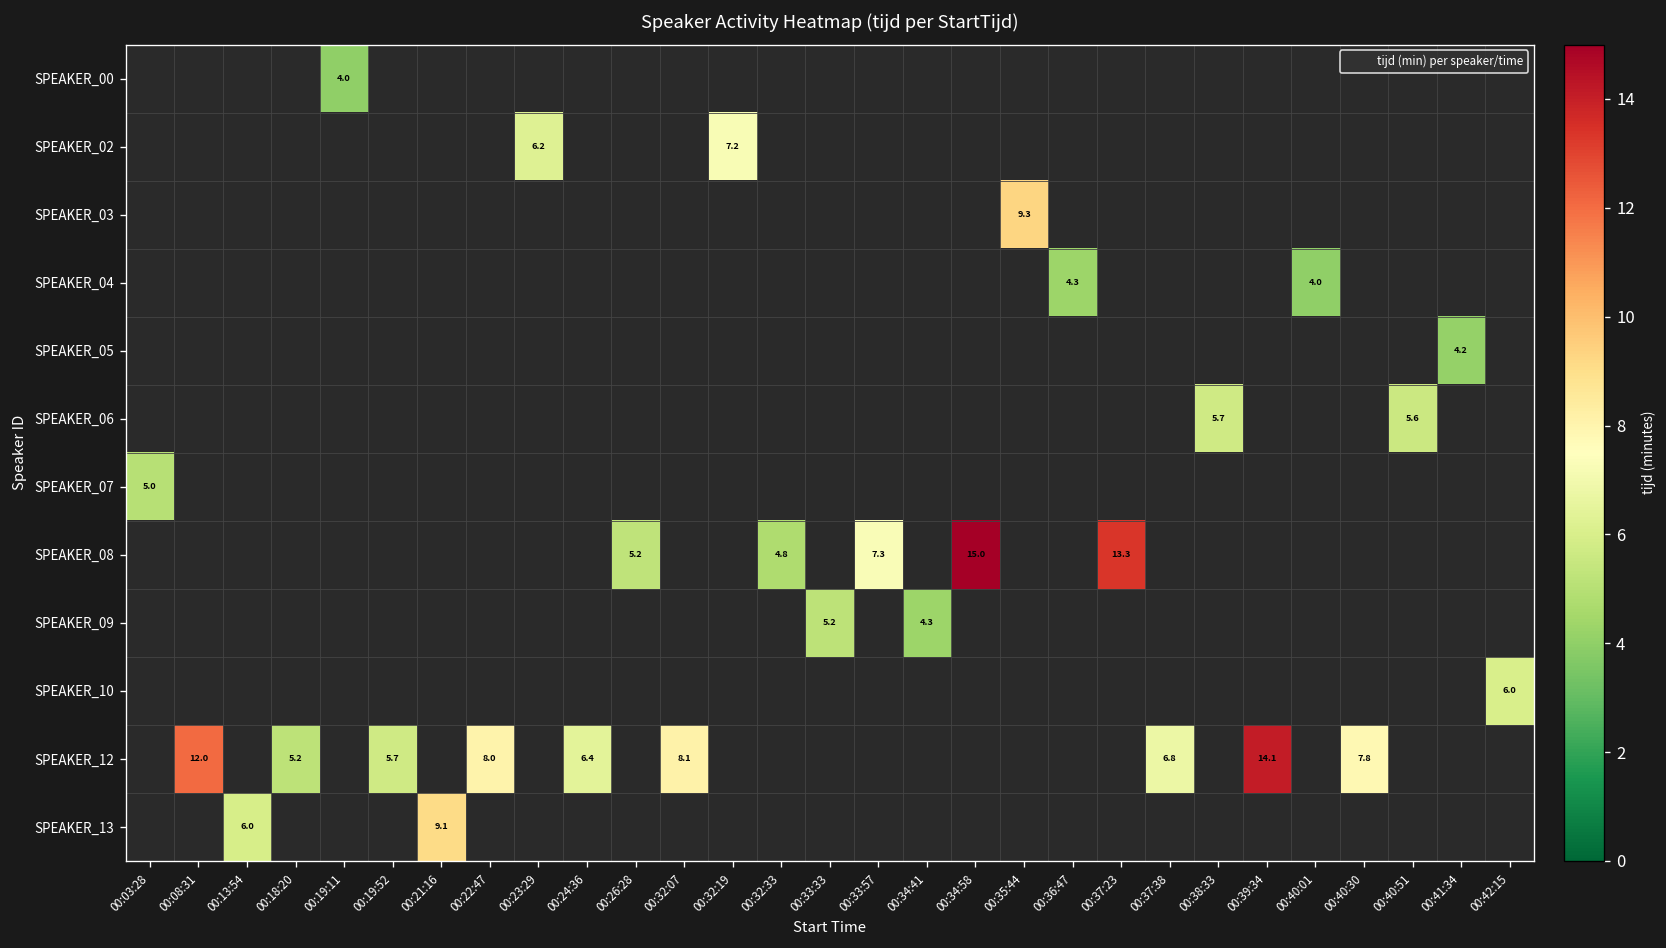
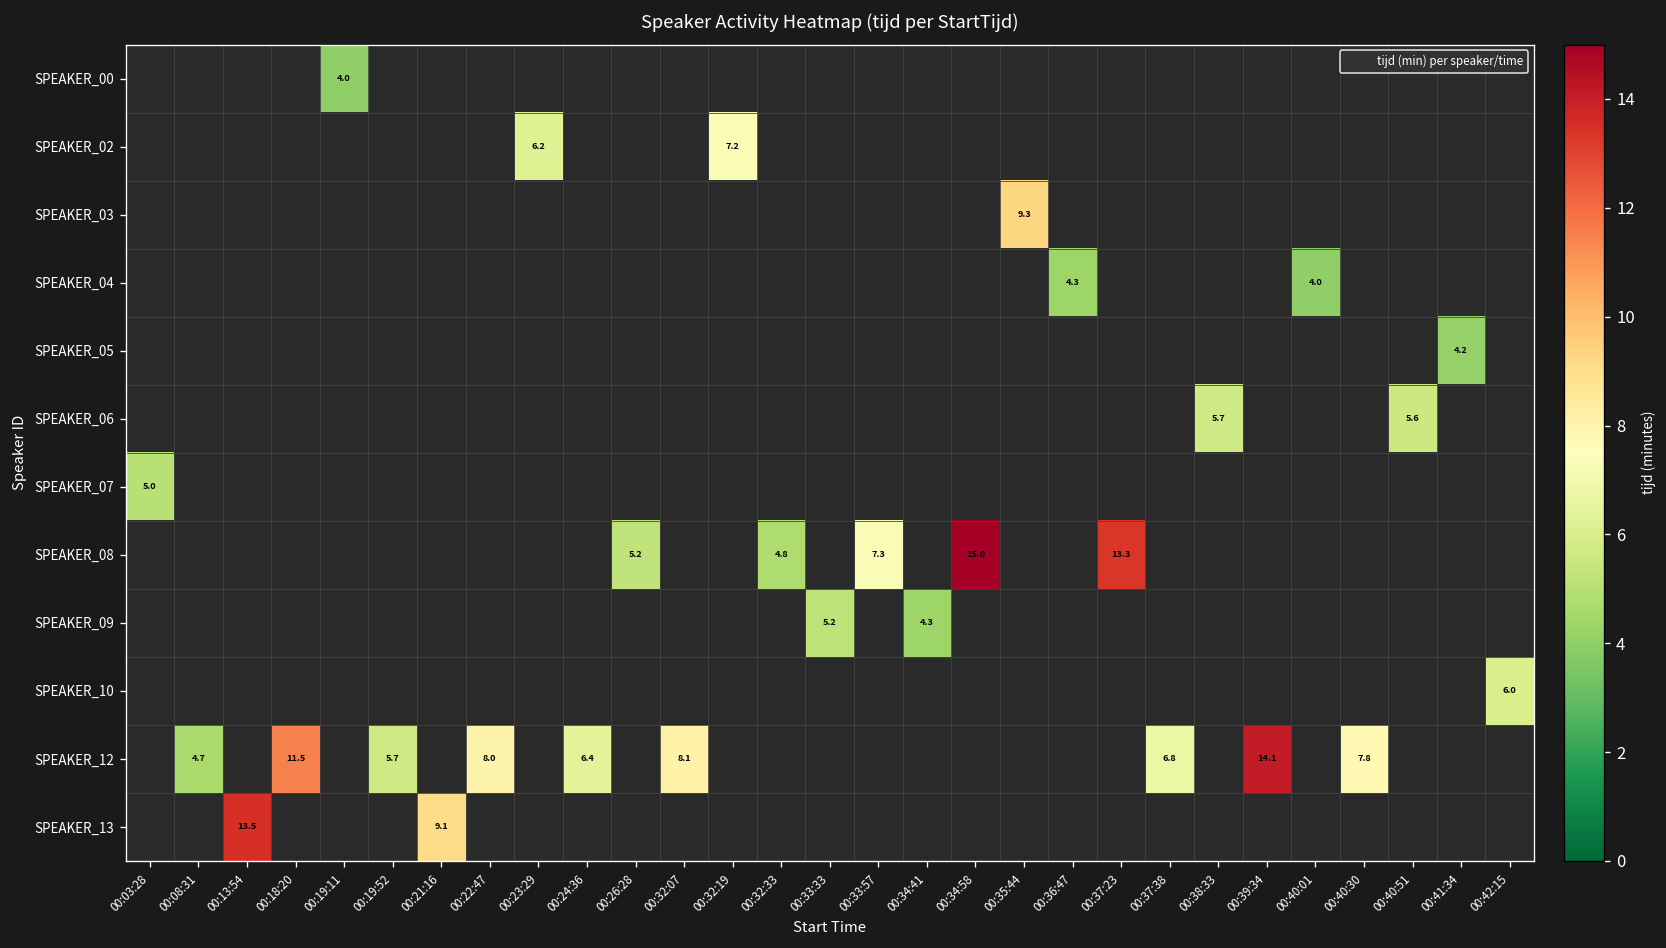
  {
    "SPEAKER_00": {
      "00:19:11": 4.0
    },
    "SPEAKER_02": {
      "00:23:29": 6.2,
      "00:32:19": 7.2
    },
    "SPEAKER_03": {
      "00:35:44": 9.3
    },
    "SPEAKER_04": {
      "00:36:47": 4.3,
      "00:40:01": 4.0
    },
    "SPEAKER_05": {
      "00:41:34": 4.2
    },
    "SPEAKER_06": {
      "00:38:33": 5.7,
      "00:40:51": 5.6
    },
    "SPEAKER_07": {
      "00:03:28": 5.0
    },
    "SPEAKER_08": {
      "00:26:28": 5.2,
      "00:32:33": 4.8,
      "00:33:57": 7.3,
      "00:34:58": 15.0,
      "00:37:23": 13.3
    },
    "SPEAKER_09": {
      "00:33:33": 5.2,
      "00:34:41": 4.3
    },
    "SPEAKER_10": {
      "00:42:15": 6.0
    },
    "SPEAKER_12": {
-     "00:08:31": 12.0,
-     "00:18:20": 5.2,
+     "00:08:31": 4.7,
+     "00:18:20": 11.5,
      "00:19:52": 5.7,
      "00:22:47": 8.0,
      "00:24:36": 6.4,
      "00:32:07": 8.1,
      "00:37:38": 6.8,
      "00:39:34": 14.1,
      "00:40:30": 7.8
    },
    "SPEAKER_13": {
-     "00:13:54": 6.0,
+     "00:13:54": 13.5,
      "00:21:16": 9.1
    }
  }
